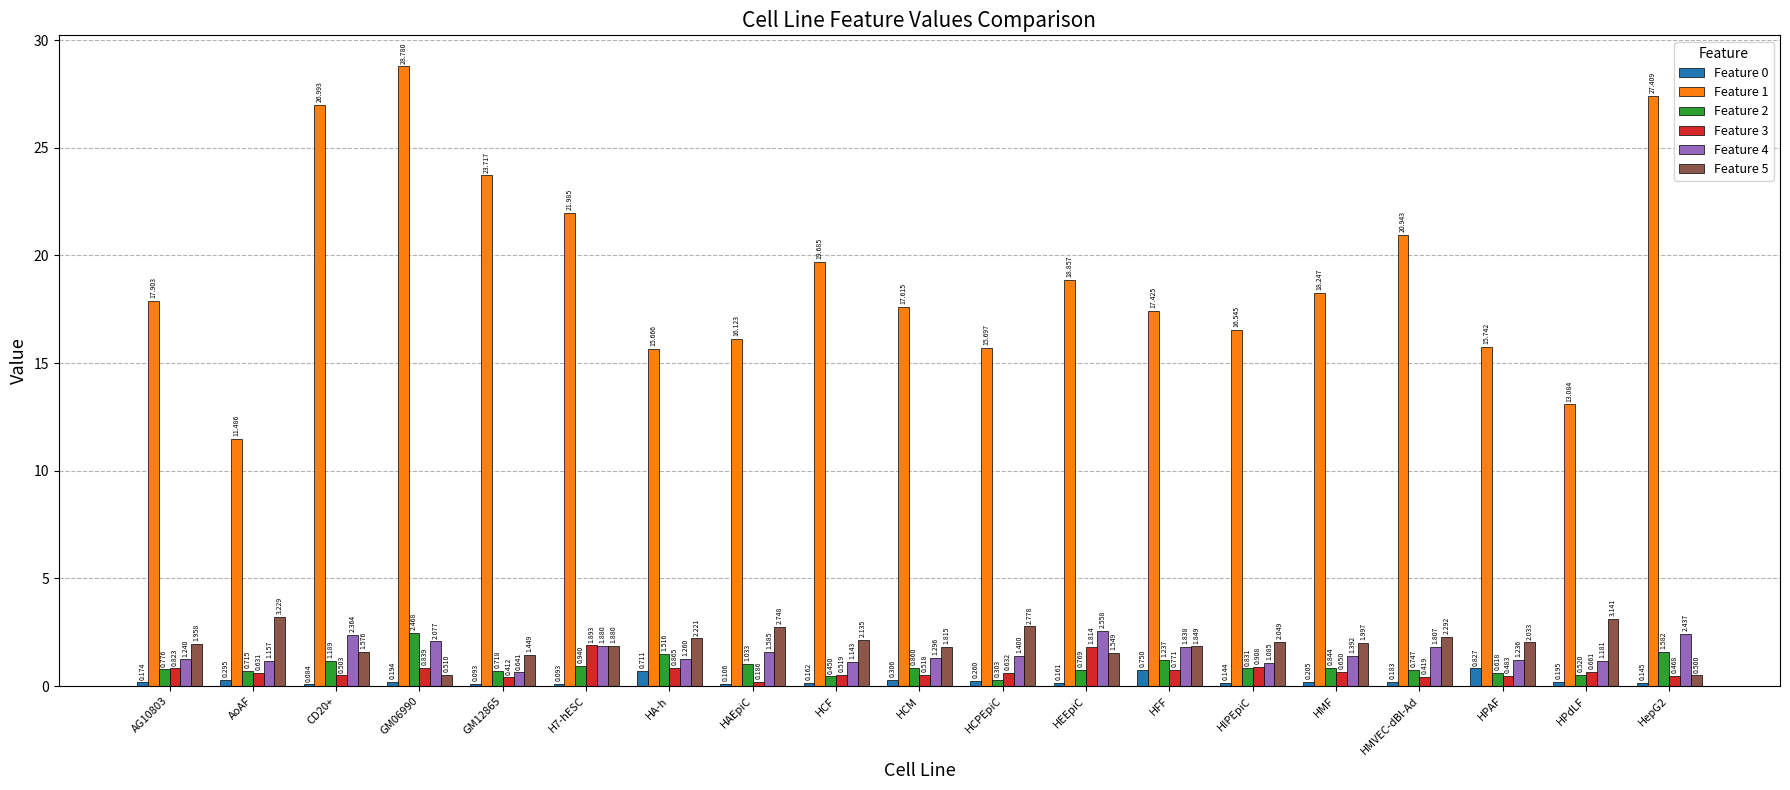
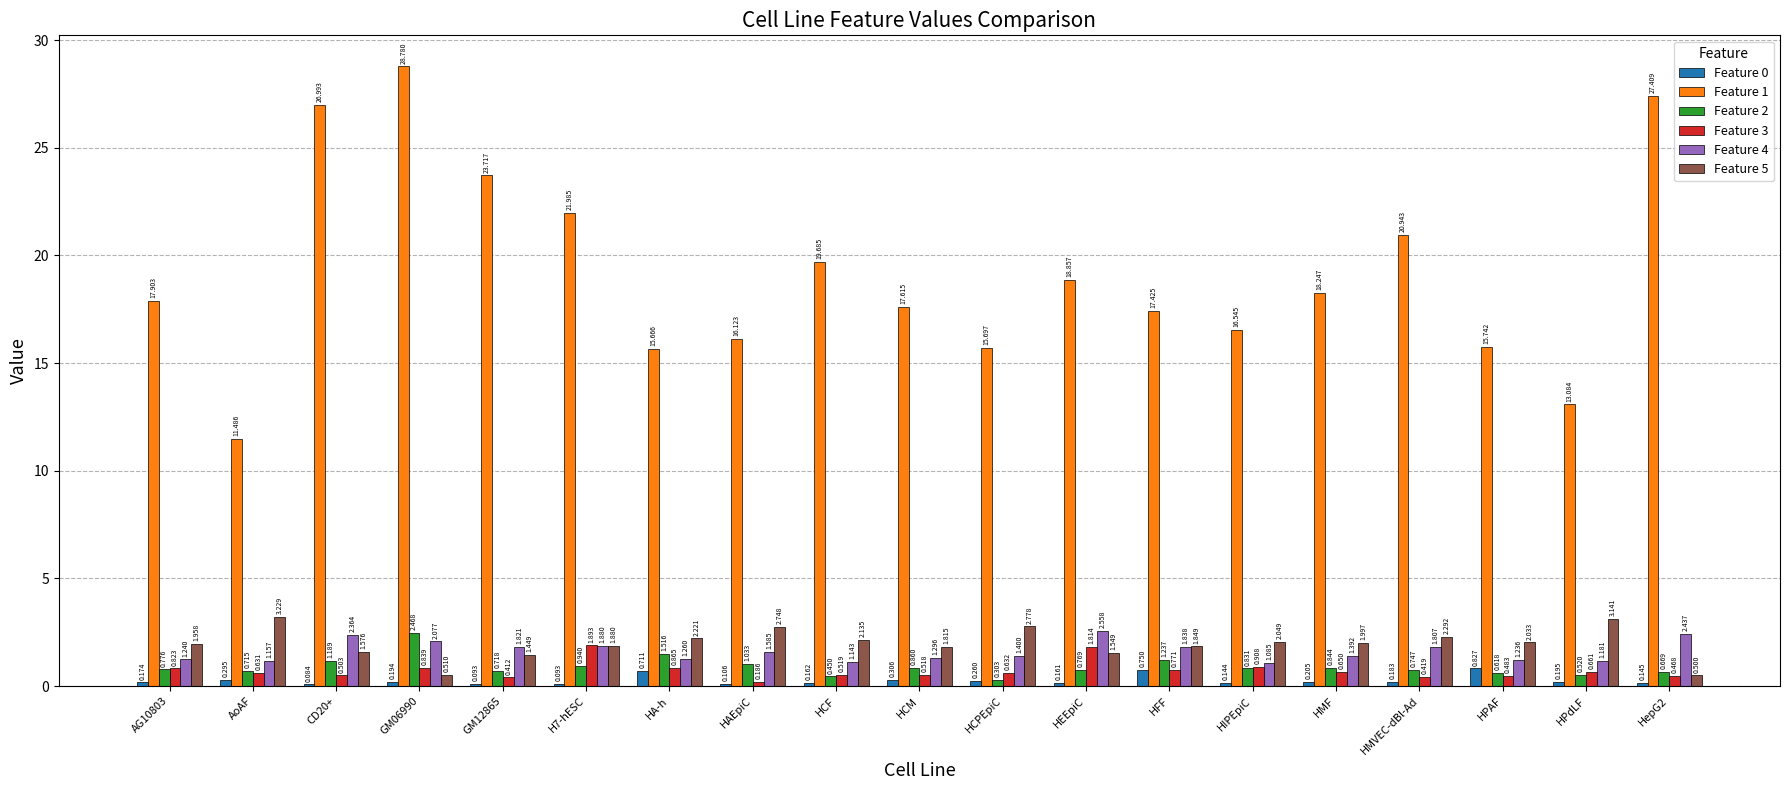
  {
    "Feature 0": {
      "AG10803": 0.174,
      "AoAF": 0.295,
      "CD20+": 0.084,
      "GM06990": 0.194,
      "GM12865": 0.093,
      "H7-hESC": 0.093,
      "HA-h": 0.711,
      "HAEpiC": 0.106,
      "HCF": 0.162,
      "HCM": 0.306,
      "HCPEpiC": 0.260,
      "HEEpiC": 0.161,
      "HFF": 0.750,
      "HIPEpiC": 0.144,
      "HMF": 0.205,
      "HMVEC-dBl-Ad": 0.183,
      "HPAF": 0.827,
      "HPdLF": 0.195,
      "HepG2": 0.145
    },
    "Feature 1": {
      "AG10803": 17.903,
      "AoAF": 11.486,
      "CD20+": 26.993,
      "GM06990": 28.780,
      "GM12865": 23.717,
      "H7-hESC": 21.985,
      "HA-h": 15.666,
      "HAEpiC": 16.123,
      "HCF": 19.685,
      "HCM": 17.615,
      "HCPEpiC": 15.697,
      "HEEpiC": 18.857,
      "HFF": 17.425,
      "HIPEpiC": 16.545,
      "HMF": 18.247,
      "HMVEC-dBl-Ad": 20.943,
      "HPAF": 15.742,
      "HPdLF": 13.084,
      "HepG2": 27.409
    },
    "Feature 2": {
      "AG10803": 0.776,
      "AoAF": 0.715,
      "CD20+": 1.189,
      "GM06990": 2.468,
      "GM12865": 0.718,
      "H7-hESC": 0.940,
      "HA-h": 1.516,
      "HAEpiC": 1.033,
      "HCF": 0.450,
      "HCM": 0.860,
      "HCPEpiC": 0.303,
      "HEEpiC": 0.769,
      "HFF": 1.237,
      "HIPEpiC": 0.831,
      "HMF": 0.844,
      "HMVEC-dBl-Ad": 0.747,
      "HPAF": 0.618,
      "HPdLF": 0.520,
-     "HepG2": 1.582
+     "HepG2": 0.669
    },
    "Feature 3": {
      "AG10803": 0.823,
      "AoAF": 0.631,
      "CD20+": 0.503,
      "GM06990": 0.839,
      "GM12865": 0.412,
      "H7-hESC": 1.893,
      "HA-h": 0.865,
      "HAEpiC": 0.186,
      "HCF": 0.519,
      "HCM": 0.518,
      "HCPEpiC": 0.632,
      "HEEpiC": 1.814,
      "HFF": 0.771,
      "HIPEpiC": 0.908,
      "HMF": 0.650,
      "HMVEC-dBl-Ad": 0.419,
      "HPAF": 0.483,
      "HPdLF": 0.661,
      "HepG2": 0.468
    },
    "Feature 4": {
      "AG10803": 1.240,
      "AoAF": 1.157,
      "CD20+": 2.364,
      "GM06990": 2.077,
-     "GM12865": 0.641,
+     "GM12865": 1.821,
      "H7-hESC": 1.880,
      "HA-h": 1.260,
      "HAEpiC": 1.585,
      "HCF": 1.143,
      "HCM": 1.296,
      "HCPEpiC": 1.400,
      "HEEpiC": 2.558,
      "HFF": 1.838,
      "HIPEpiC": 1.085,
      "HMF": 1.392,
      "HMVEC-dBl-Ad": 1.807,
      "HPAF": 1.236,
      "HPdLF": 1.181,
      "HepG2": 2.437
    },
    "Feature 5": {
      "AG10803": 1.958,
      "AoAF": 3.229,
      "CD20+": 1.576,
      "GM06990": 0.510,
      "GM12865": 1.449,
      "H7-hESC": 1.880,
      "HA-h": 2.221,
      "HAEpiC": 2.748,
      "HCF": 2.135,
      "HCM": 1.815,
      "HCPEpiC": 2.778,
      "HEEpiC": 1.549,
      "HFF": 1.849,
      "HIPEpiC": 2.049,
      "HMF": 1.997,
      "HMVEC-dBl-Ad": 2.292,
      "HPAF": 2.033,
      "HPdLF": 3.141,
      "HepG2": 0.500
    }
  }
